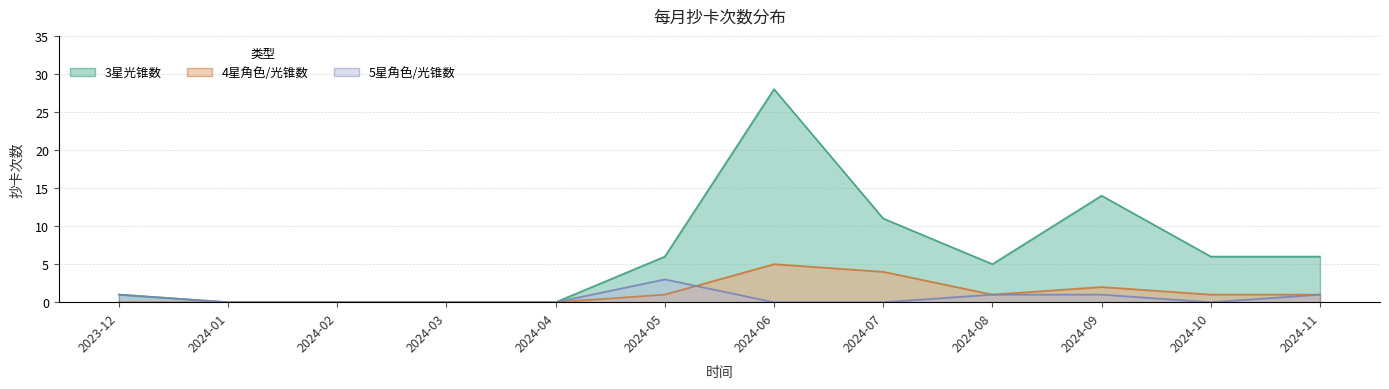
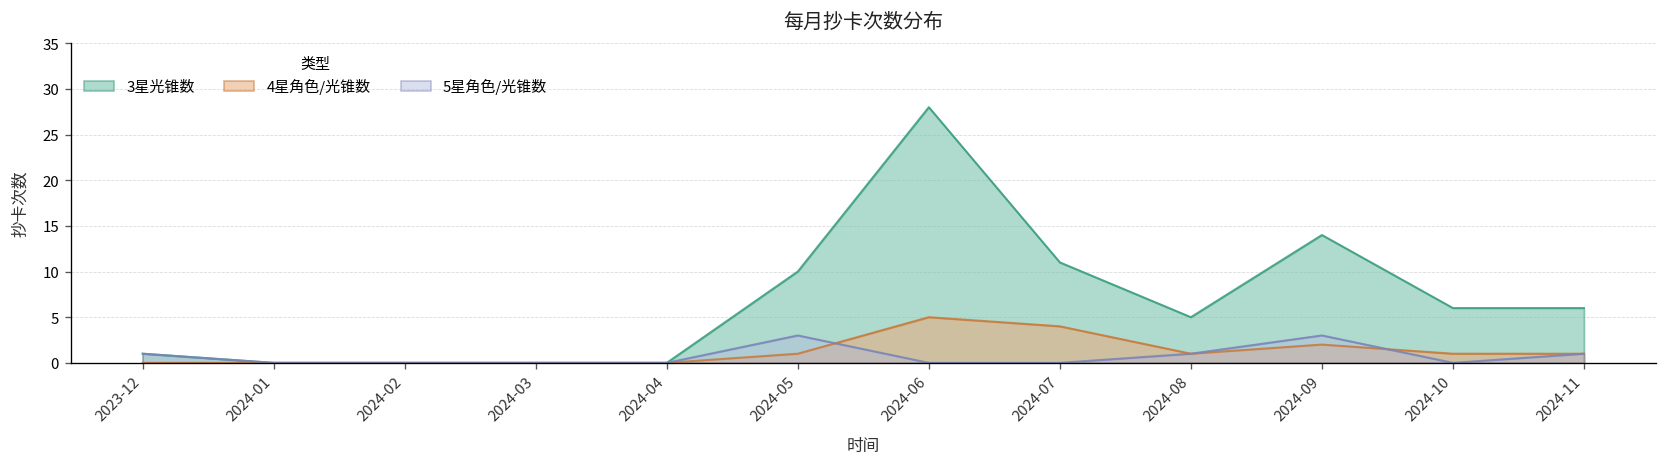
  {
    "3星光锥数": {
-     "2024-05": 6,
+     "2024-05": 10,
      "2024-06": 28,
      "2024-07": 11,
      "2024-08": 5,
      "2024-09": 14,
      "2024-10": 6,
      "2024-11": 6
    },
    "4星角色/光锥数": {
      "2023-12": 0,
      "2024-05": 1,
      "2024-06": 5,
      "2024-07": 4,
      "2024-09": 2,
      "2024-10": 1
    },
    "5星角色/光锥数": {
      "2024-05": 3,
      "2024-06": 0,
      "2024-07": 0,
-     "2024-09": 1,
+     "2024-09": 3,
      "2024-10": 0
    }
  }
